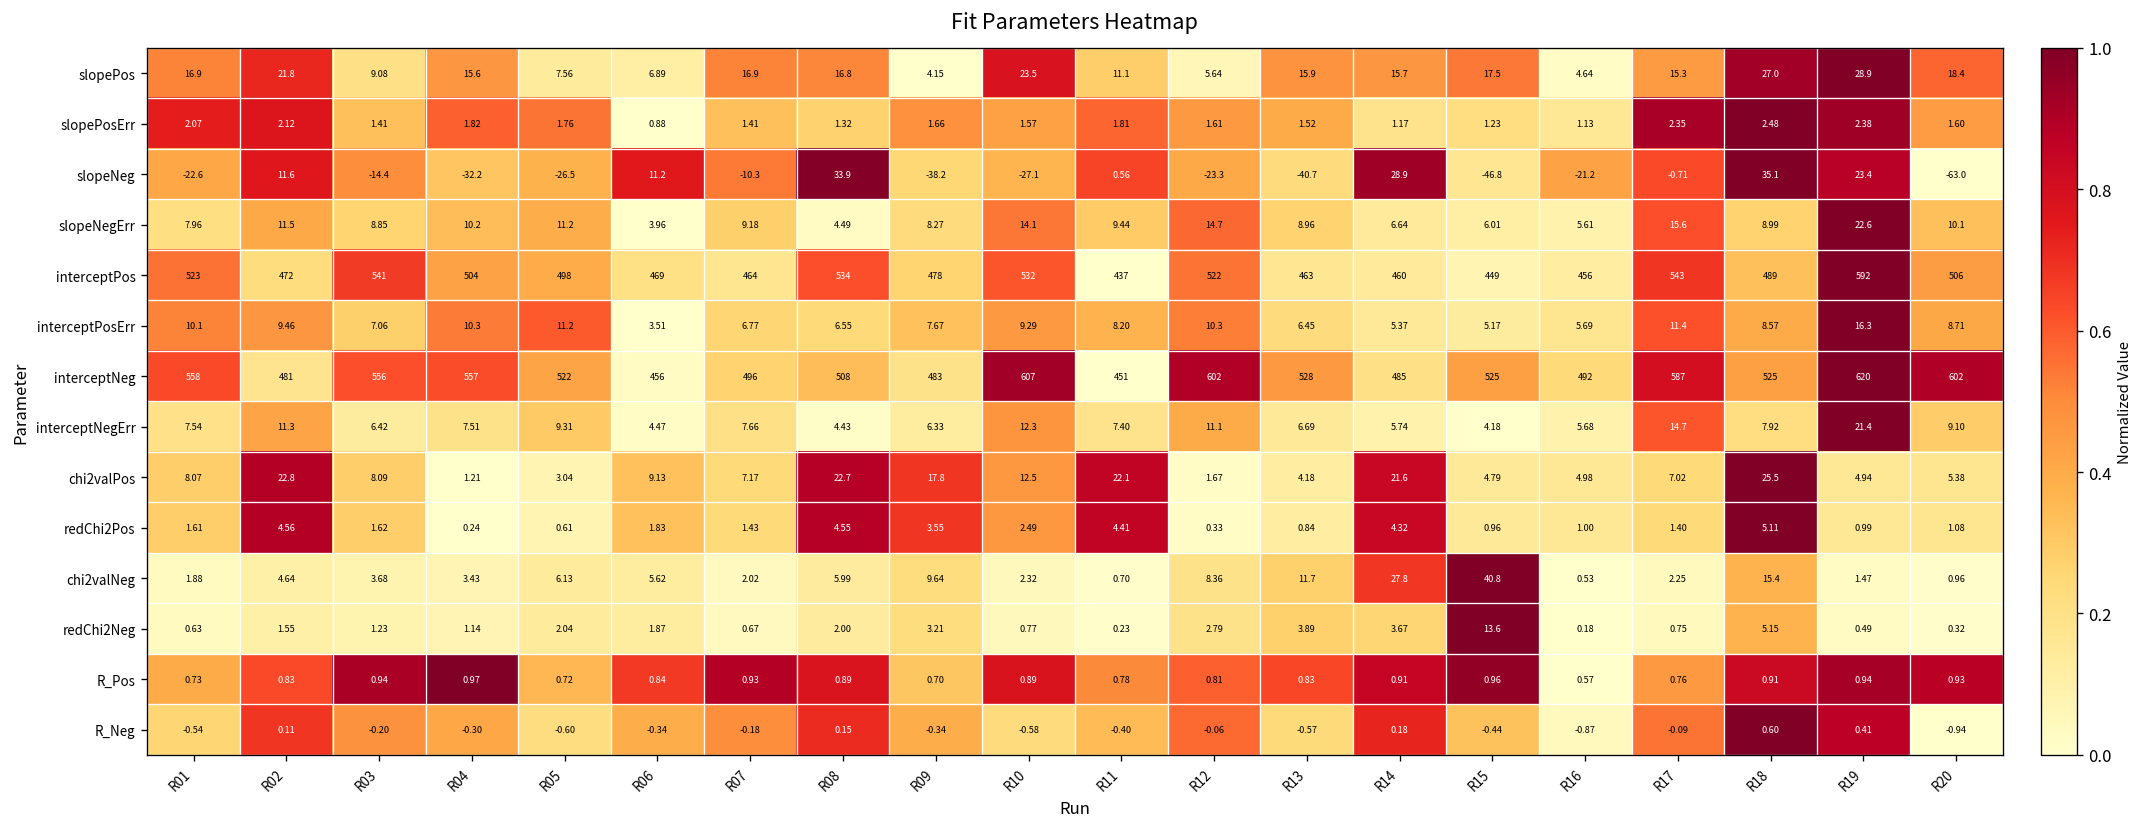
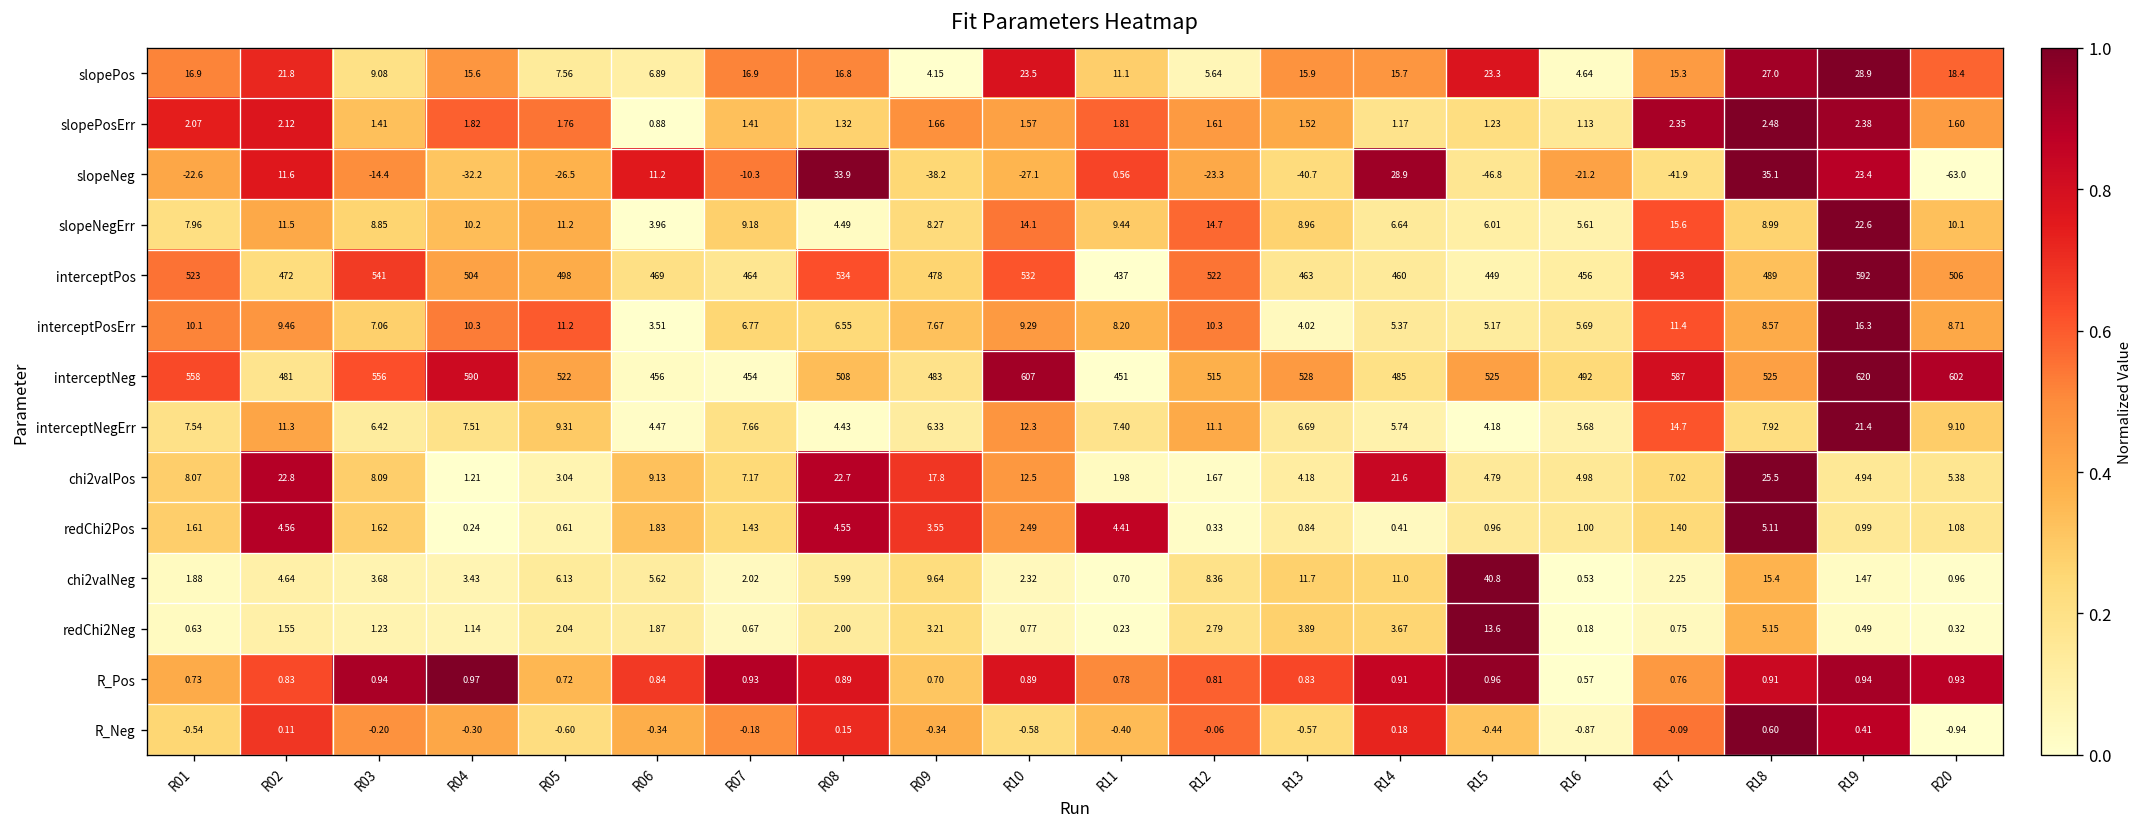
  {
    "slopePos": {
      "R01": 16.9,
      "R02": 21.8,
      "R03": 9.08,
      "R04": 15.6,
      "R05": 7.56,
      "R06": 6.89,
      "R07": 16.9,
      "R08": 16.8,
      "R09": 4.15,
      "R10": 23.5,
      "R11": 11.1,
      "R12": 5.64,
      "R13": 15.9,
      "R14": 15.7,
-     "R15": 17.5,
+     "R15": 23.3,
      "R16": 4.64,
      "R17": 15.3,
      "R18": 27.0,
      "R19": 28.9,
      "R20": 18.4
    },
    "slopeNeg": {
      "R01": -22.6,
      "R02": 11.6,
      "R03": -14.4,
      "R04": -32.2,
      "R05": -26.5,
      "R06": 11.2,
      "R07": -10.3,
      "R08": 33.9,
      "R09": -38.2,
      "R10": -27.1,
      "R11": 0.56,
      "R12": -23.3,
      "R13": -40.7,
      "R14": 28.9,
      "R15": -46.8,
      "R16": -21.2,
-     "R17": -0.71,
+     "R17": -41.9,
      "R18": 35.1,
      "R19": 23.4,
      "R20": -63.0
    },
    "interceptPosErr": {
      "R01": 10.1,
      "R02": 9.46,
      "R03": 7.06,
      "R04": 10.3,
      "R05": 11.2,
      "R06": 3.51,
      "R07": 6.77,
      "R08": 6.55,
      "R09": 7.67,
      "R10": 9.29,
      "R11": 8.20,
      "R12": 10.3,
-     "R13": 6.45,
+     "R13": 4.02,
      "R14": 5.37,
      "R15": 5.17,
      "R16": 5.69,
      "R17": 11.4,
      "R18": 8.57,
      "R19": 16.3,
      "R20": 8.71
    },
    "interceptNeg": {
      "R01": 558,
      "R02": 481,
      "R03": 556,
-     "R04": 557,
+     "R04": 590,
      "R05": 522,
      "R06": 456,
-     "R07": 496,
+     "R07": 454,
      "R08": 508,
      "R09": 483,
      "R10": 607,
      "R11": 451,
-     "R12": 602,
+     "R12": 515,
      "R13": 528,
      "R14": 485,
      "R15": 525,
      "R16": 492,
      "R17": 587,
      "R18": 525,
      "R19": 620,
      "R20": 602
    },
    "chi2valPos": {
      "R01": 8.07,
      "R02": 22.8,
      "R03": 8.09,
      "R04": 1.21,
      "R05": 3.04,
      "R06": 9.13,
      "R07": 7.17,
      "R08": 22.7,
      "R09": 17.8,
      "R10": 12.5,
-     "R11": 22.1,
+     "R11": 1.98,
      "R12": 1.67,
      "R13": 4.18,
      "R14": 21.6,
      "R15": 4.79,
      "R16": 4.98,
      "R17": 7.02,
      "R18": 25.5,
      "R19": 4.94,
      "R20": 5.38
    },
    "redChi2Pos": {
      "R01": 1.61,
      "R02": 4.56,
      "R03": 1.62,
      "R04": 0.24,
      "R05": 0.61,
      "R06": 1.83,
      "R07": 1.43,
      "R08": 4.55,
      "R09": 3.55,
      "R10": 2.49,
      "R11": 4.41,
      "R12": 0.33,
      "R13": 0.84,
-     "R14": 4.32,
+     "R14": 0.41,
      "R15": 0.96,
      "R16": 1.00,
      "R17": 1.40,
      "R18": 5.11,
      "R19": 0.99,
      "R20": 1.08
    },
    "chi2valNeg": {
      "R01": 1.88,
      "R02": 4.64,
      "R03": 3.68,
      "R04": 3.43,
      "R05": 6.13,
      "R06": 5.62,
      "R07": 2.02,
      "R08": 5.99,
      "R09": 9.64,
      "R10": 2.32,
      "R11": 0.70,
      "R12": 8.36,
      "R13": 11.7,
-     "R14": 27.8,
+     "R14": 11.0,
      "R15": 40.8,
      "R16": 0.53,
      "R17": 2.25,
      "R18": 15.4,
      "R19": 1.47,
      "R20": 0.96
    }
  }
